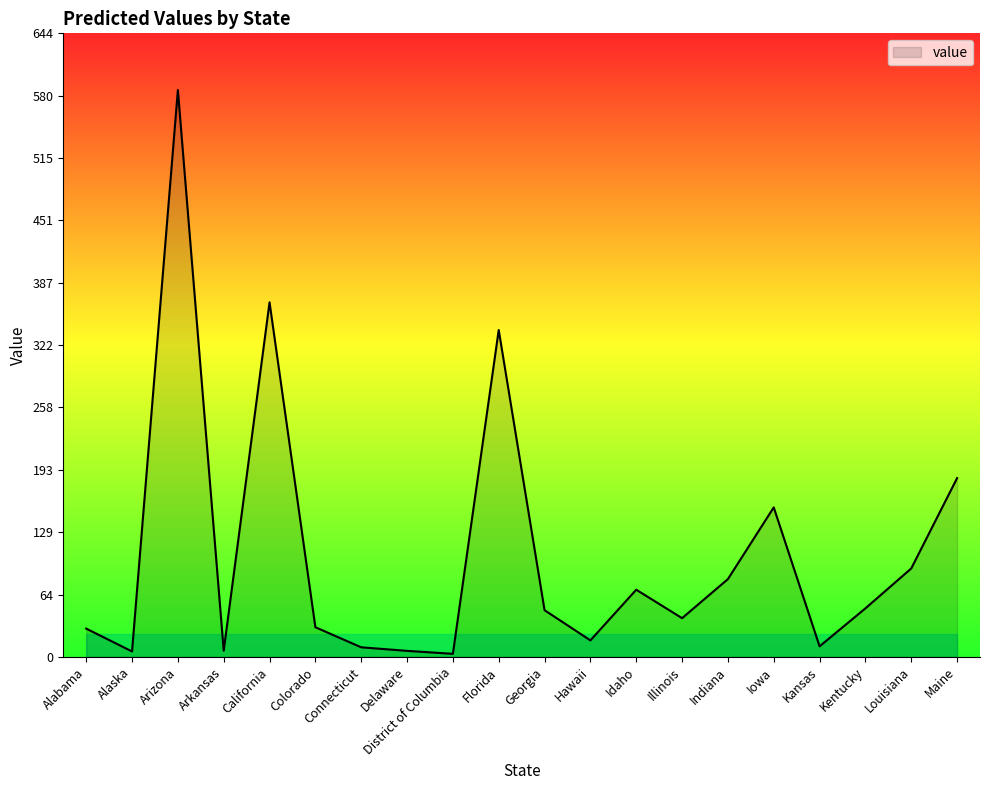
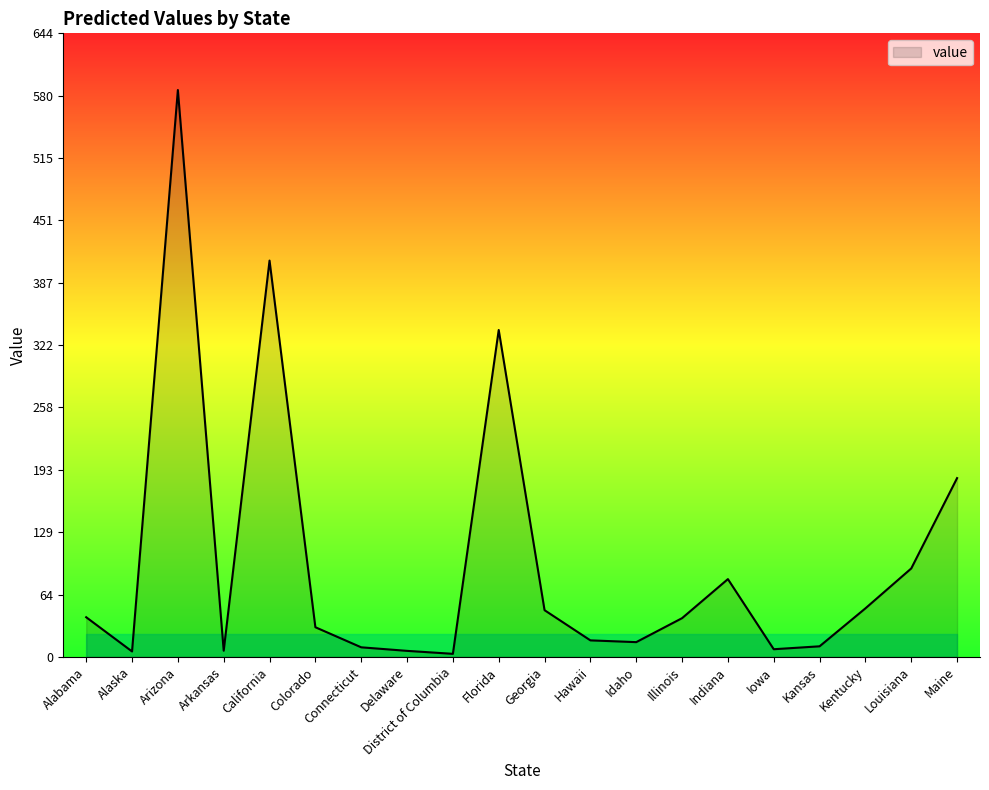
  {
    "value": {
-     "Alabama": 30,
+     "Alabama": 40,
      "Alaska": 10,
      "Arizona": 590,
      "Arkansas": 10,
-     "California": 370,
+     "California": 410,
      "Colorado": 30,
      "Connecticut": 10,
      "Delaware": 10,
      "District of Columbia": 0,
      "Florida": 340,
      "Georgia": 50,
      "Hawaii": 20,
-     "Idaho": 70,
+     "Idaho": 20,
      "Illinois": 40,
      "Indiana": 80,
-     "Iowa": 150,
+     "Iowa": 10,
      "Kansas": 10,
      "Kentucky": 50,
      "Louisiana": 90,
      "Maine": 180
    }
  }
